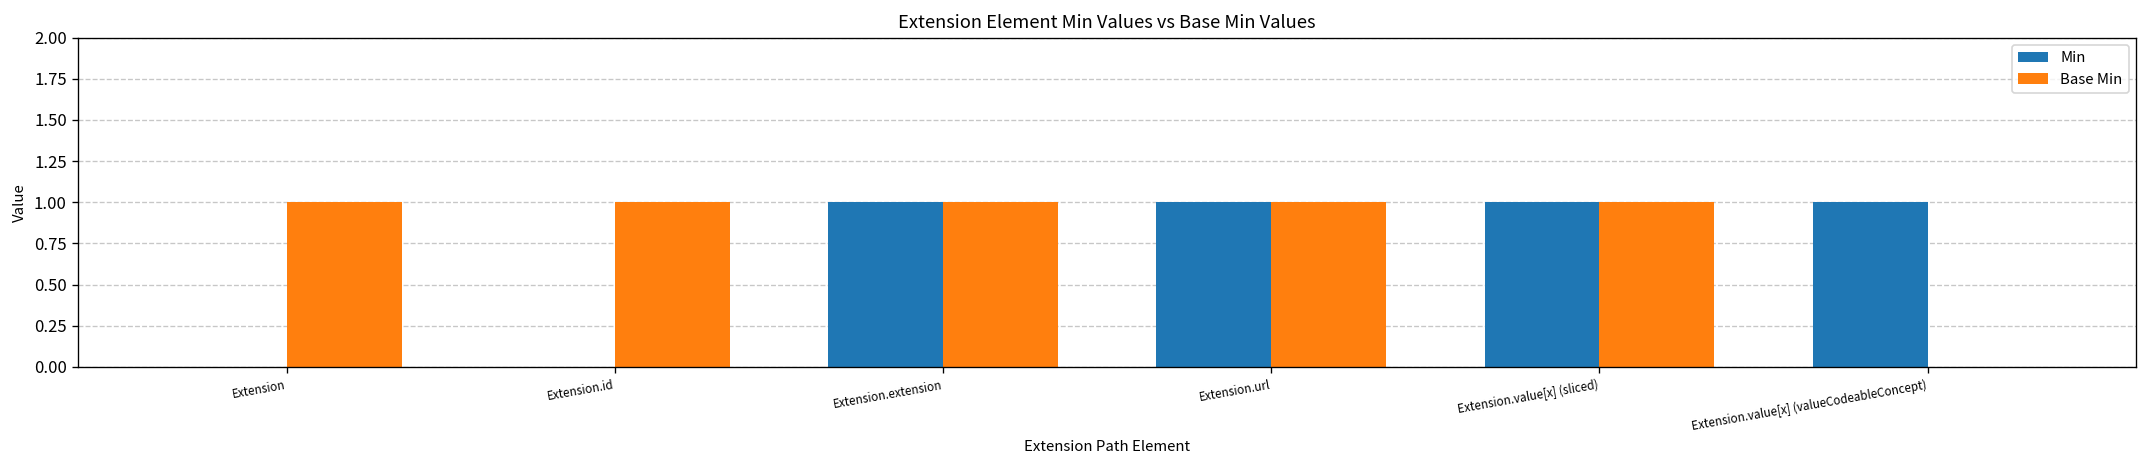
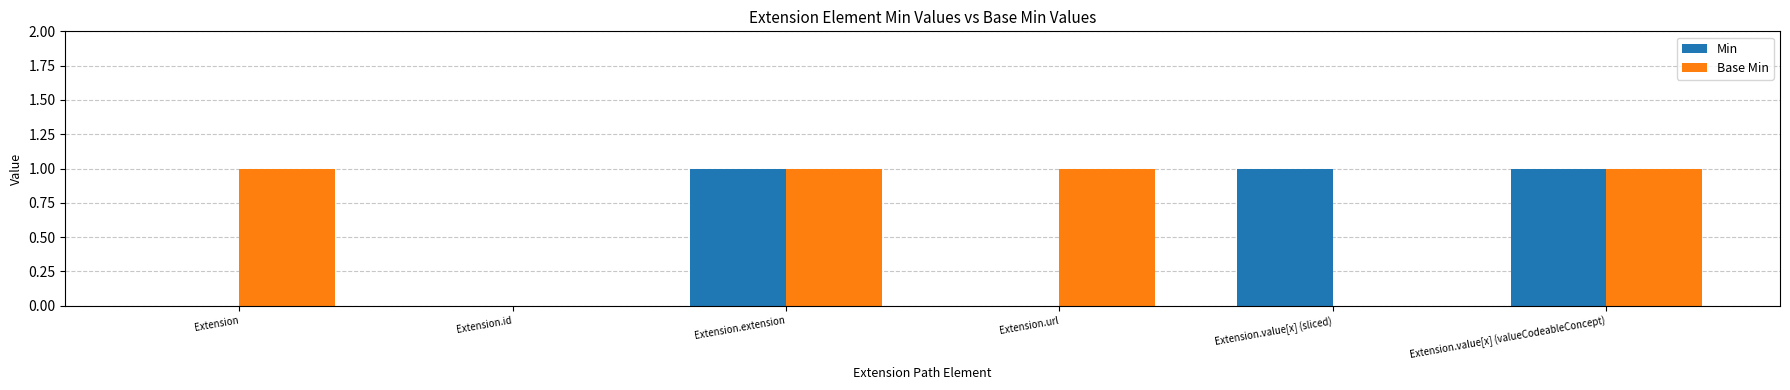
  {
    "Min": {
      "Extension": 0,
      "Extension.id": 0,
      "Extension.extension": 1,
-     "Extension.url": 1,
+     "Extension.url": 0,
      "Extension.value[x] (sliced)": 1,
      "Extension.value[x] (valueCodeableConcept)": 1
    },
    "Base Min": {
      "Extension": 1,
-     "Extension.id": 1,
+     "Extension.id": 0,
      "Extension.extension": 1,
      "Extension.url": 1,
-     "Extension.value[x] (sliced)": 1,
-     "Extension.value[x] (valueCodeableConcept)": 0
+     "Extension.value[x] (sliced)": 0,
+     "Extension.value[x] (valueCodeableConcept)": 1
    }
  }
